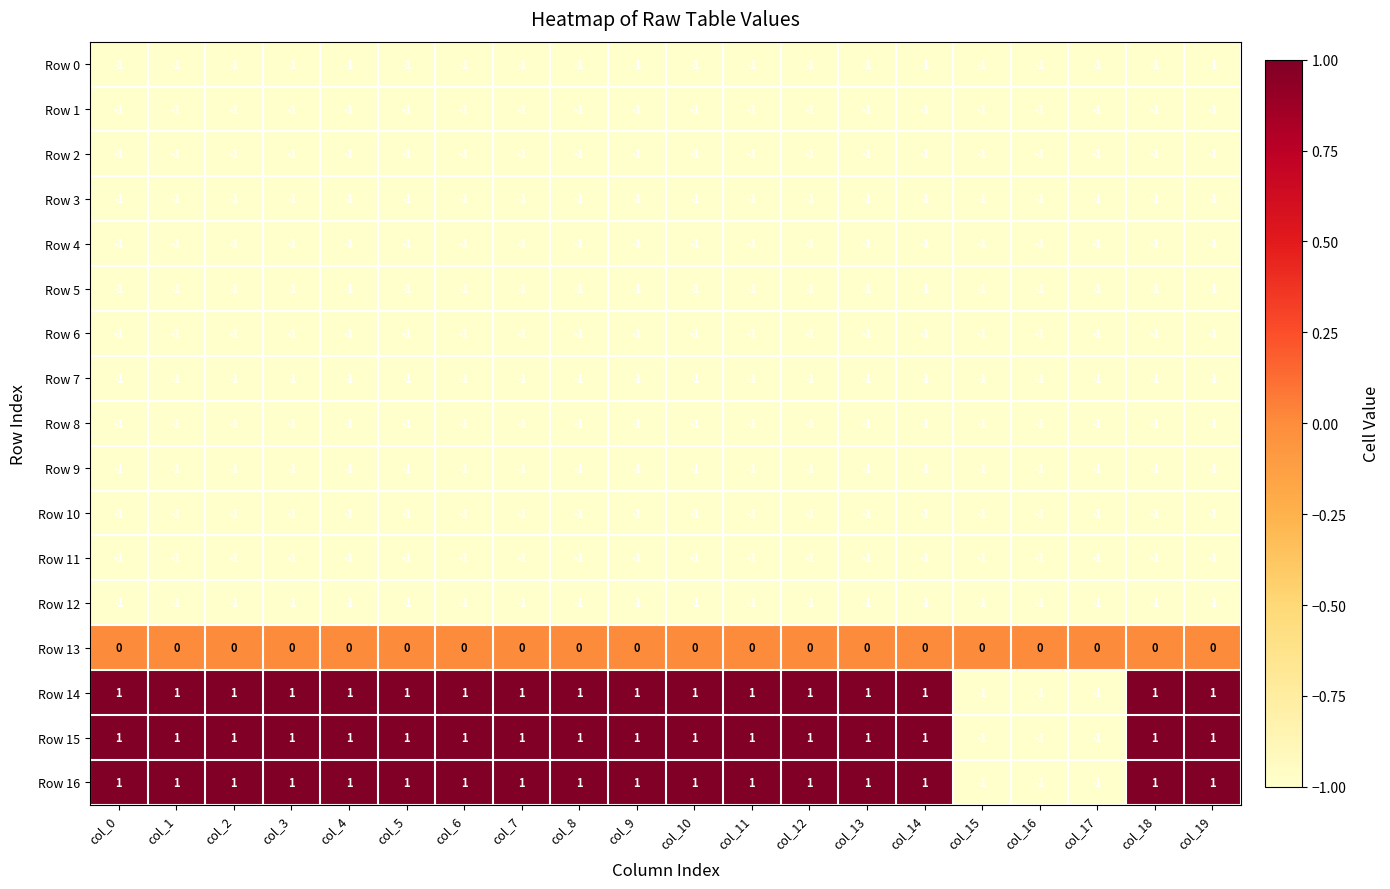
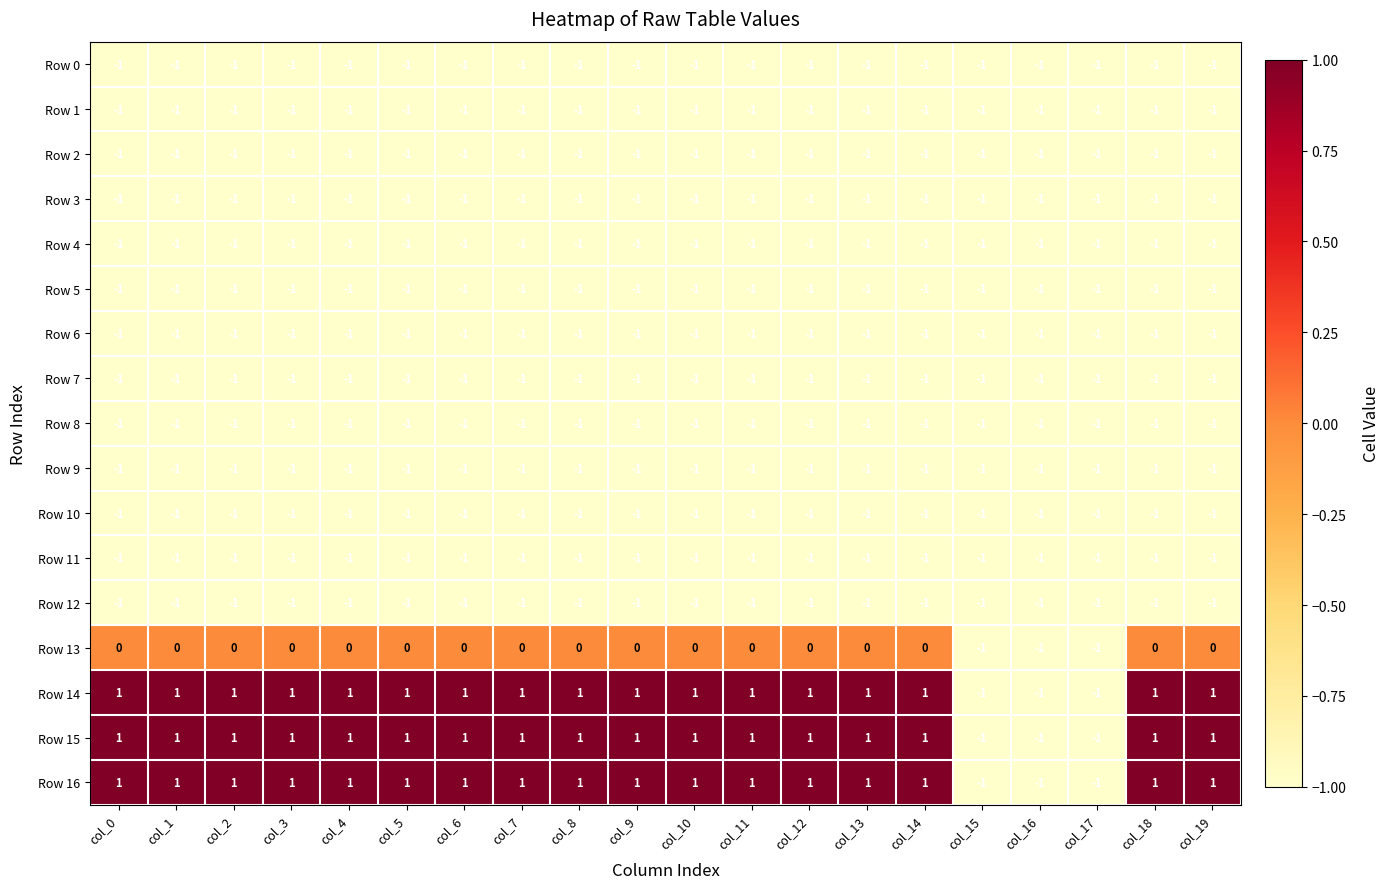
  {
    "Row 13": {
      "col_0": 0,
      "col_1": 0,
      "col_2": 0,
      "col_3": 0,
      "col_4": 0,
      "col_5": 0,
      "col_6": 0,
      "col_7": 0,
      "col_8": 0,
      "col_9": 0,
      "col_10": 0,
      "col_11": 0,
      "col_12": 0,
      "col_13": 0,
      "col_14": 0,
-     "col_15": 0,
-     "col_16": 0,
-     "col_17": 0,
+     "col_15": -1,
+     "col_16": -1,
+     "col_17": -1,
      "col_18": 0,
      "col_19": 0
    }
  }
